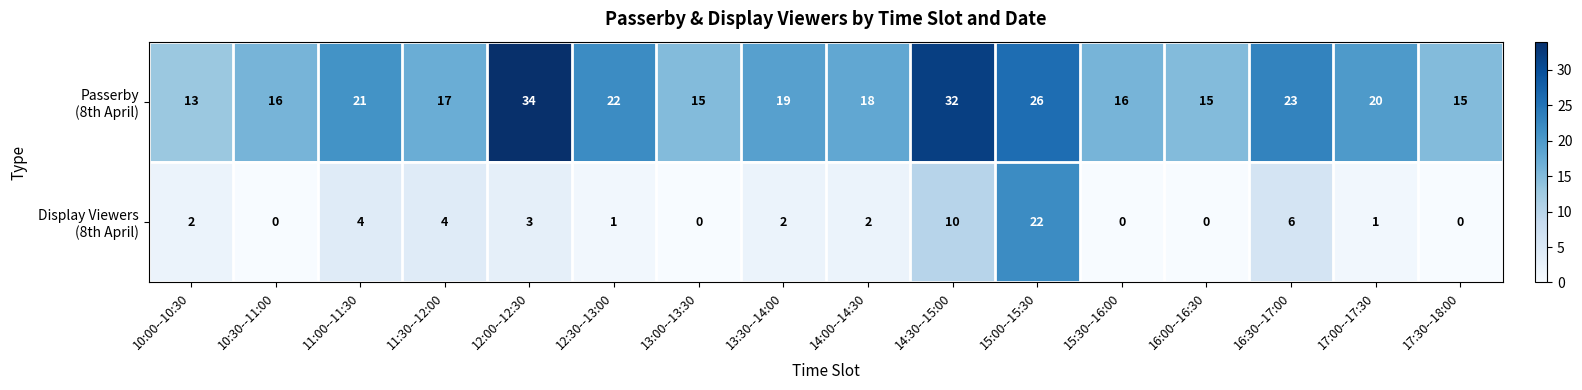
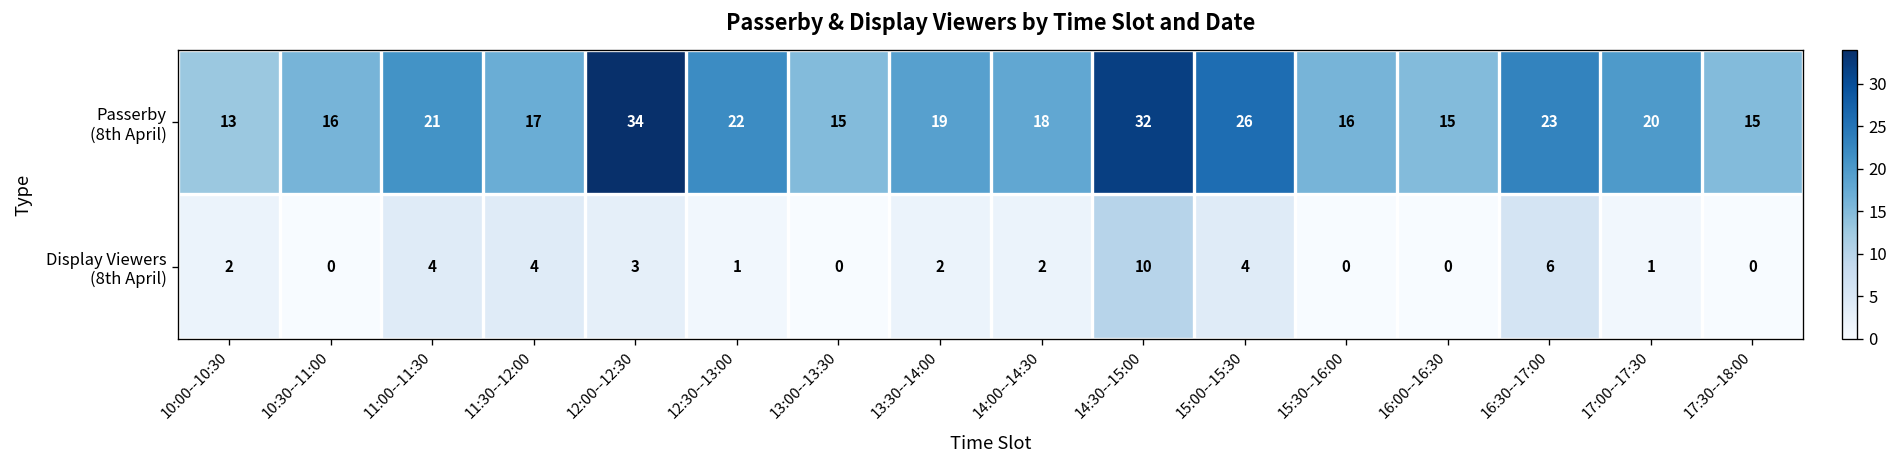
  {
    "Passerby (8th April)": {
      "10:00--10:30": 13,
      "10:30--11:00": 16,
      "11:00--11:30": 21,
      "11:30--12:00": 17,
      "12:00--12:30": 34,
      "12:30--13:00": 22,
      "13:00--13:30": 15,
      "13:30--14:00": 19,
      "14:00--14:30": 18,
      "14:30--15:00": 32,
      "15:00--15:30": 26,
      "15:30--16:00": 16,
      "16:00--16:30": 15,
      "16:30--17:00": 23,
      "17:00--17:30": 20,
      "17:30--18:00": 15
    },
    "Display Viewers (8th April)": {
      "10:00--10:30": 2,
      "10:30--11:00": 0,
      "11:00--11:30": 4,
      "11:30--12:00": 4,
      "12:00--12:30": 3,
      "12:30--13:00": 1,
      "13:00--13:30": 0,
      "13:30--14:00": 2,
      "14:00--14:30": 2,
      "14:30--15:00": 10,
-     "15:00--15:30": 22,
+     "15:00--15:30": 4,
      "15:30--16:00": 0,
      "16:00--16:30": 0,
      "16:30--17:00": 6,
      "17:00--17:30": 1,
      "17:30--18:00": 0
    }
  }
